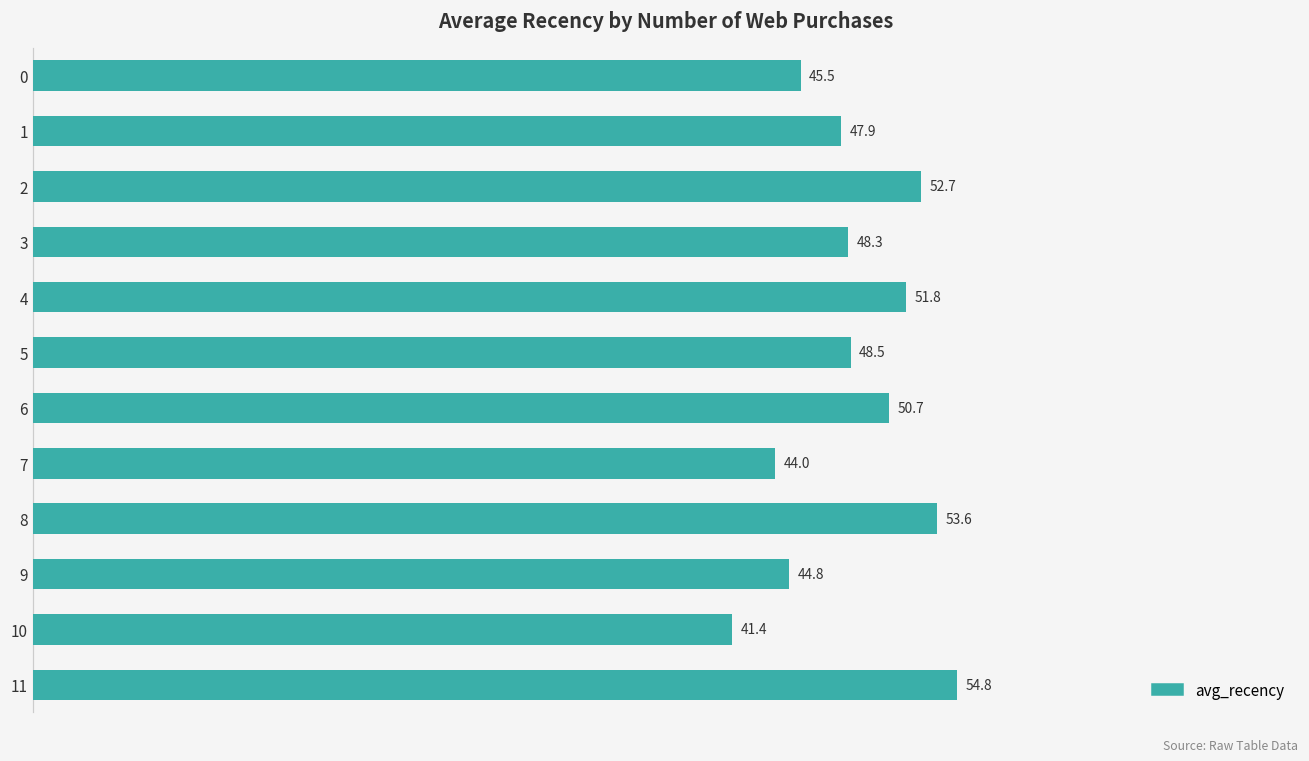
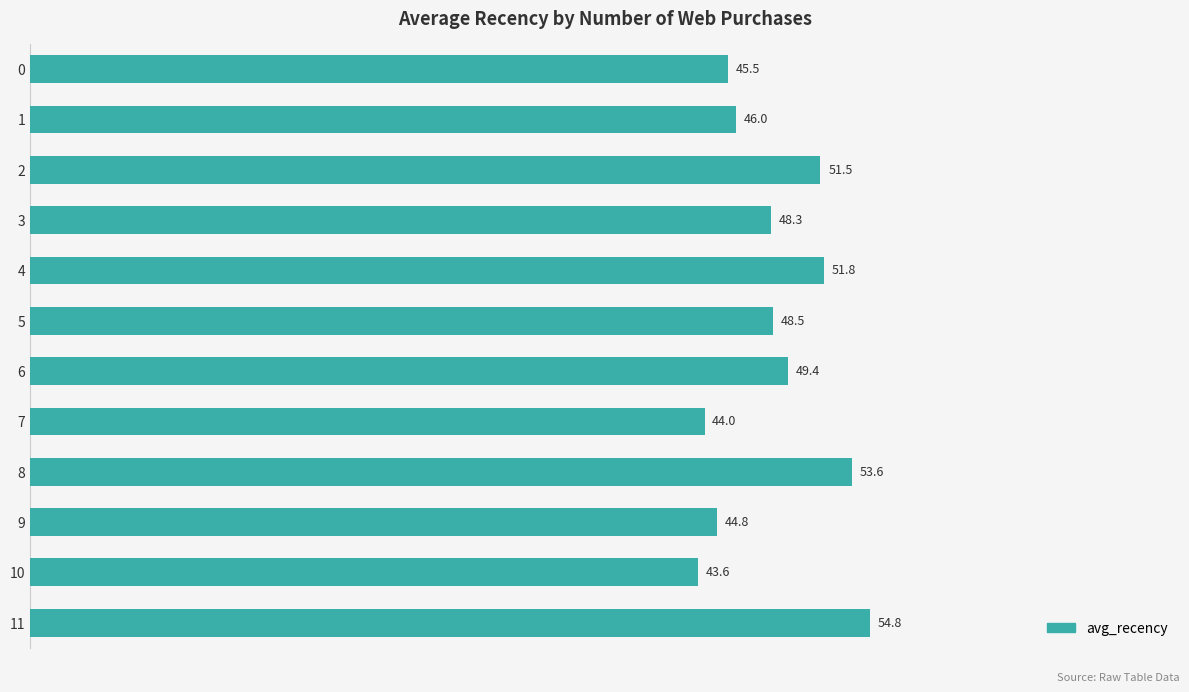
  {
    "0": 45.5,
-   "1": 47.9,
-   "2": 52.7,
+   "1": 46.0,
+   "2": 51.5,
    "3": 48.3,
    "4": 51.8,
    "5": 48.5,
-   "6": 50.7,
+   "6": 49.4,
    "7": 44.0,
    "8": 53.6,
    "9": 44.8,
-   "10": 41.4,
+   "10": 43.6,
    "11": 54.8
  }
